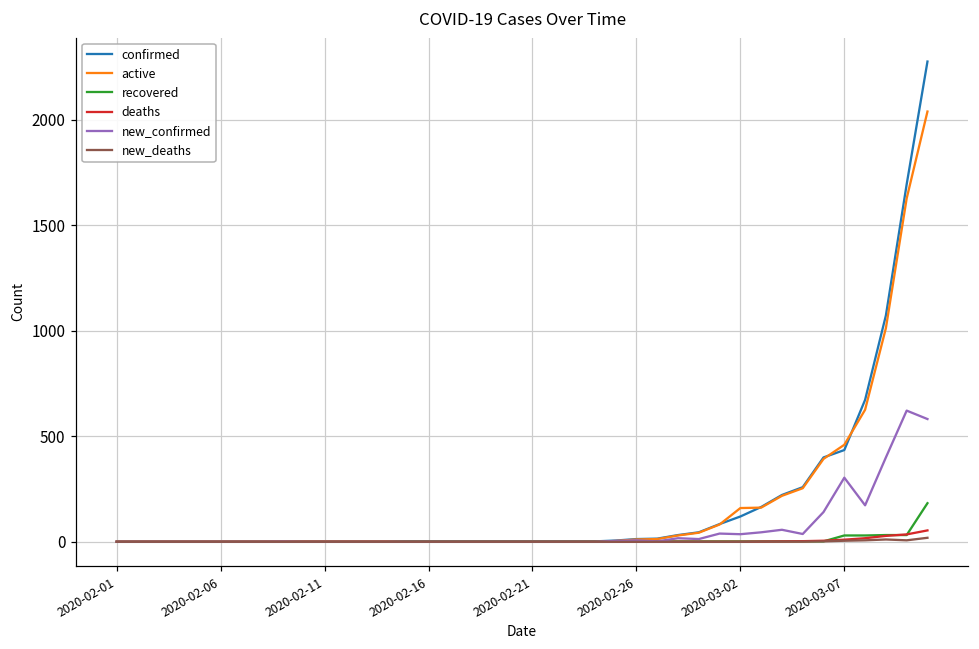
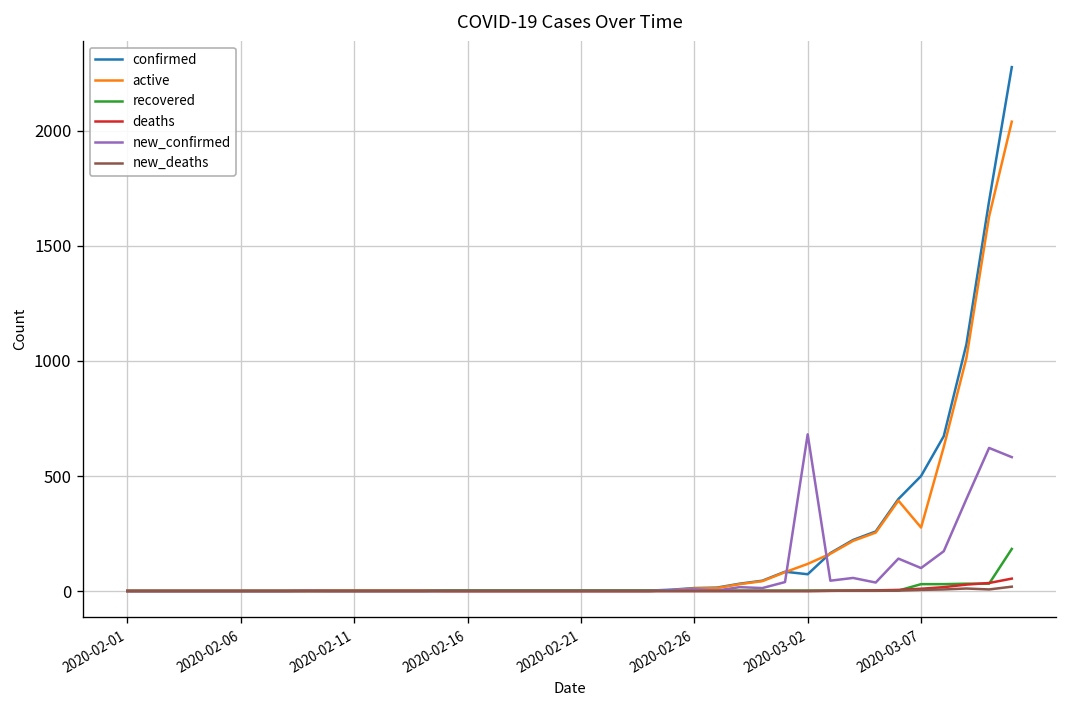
  {
    "confirmed": {
-     "2020-03-02": 120,
-     "2020-03-07": 440
+     "2020-03-02": 70,
+     "2020-03-07": 500
    },
    "active": {
-     "2020-03-02": 160,
-     "2020-03-07": 460
+     "2020-03-02": 120,
+     "2020-03-07": 280
    },
    "recovered": {
      "2020-03-07": 30
    },
    "new_confirmed": {
-     "2020-03-02": 40,
-     "2020-03-07": 300
+     "2020-03-02": 680,
+     "2020-03-07": 100
    }
  }
